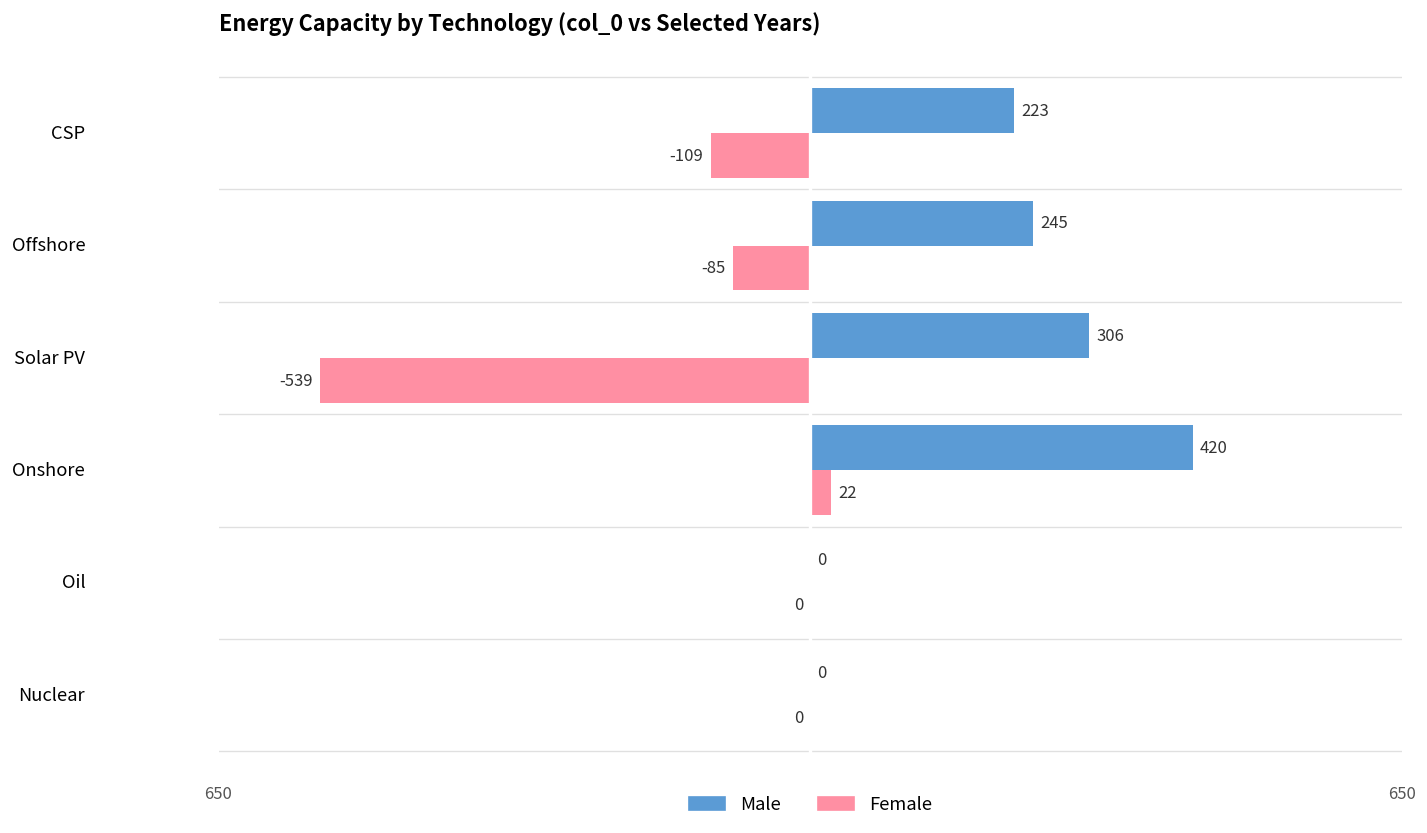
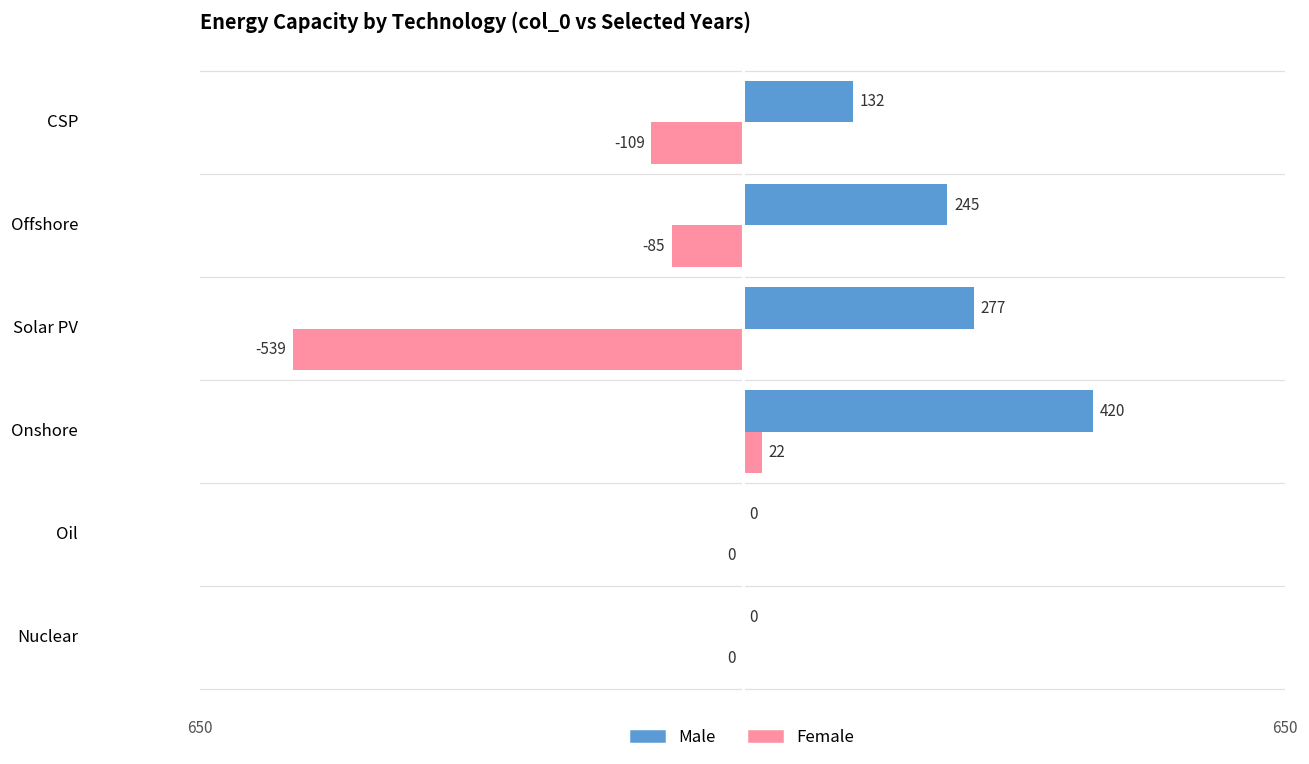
  {
    "Male": {
-     "CSP": 223,
+     "CSP": 132,
      "Offshore": 245,
-     "Solar PV": 306,
+     "Solar PV": 277,
      "Onshore": 420,
      "Oil": 0,
      "Nuclear": 0
    },
    "Female": {
      "CSP": -109,
      "Offshore": -85,
      "Solar PV": -539,
      "Onshore": 22,
      "Oil": 0,
      "Nuclear": 0
    }
  }
